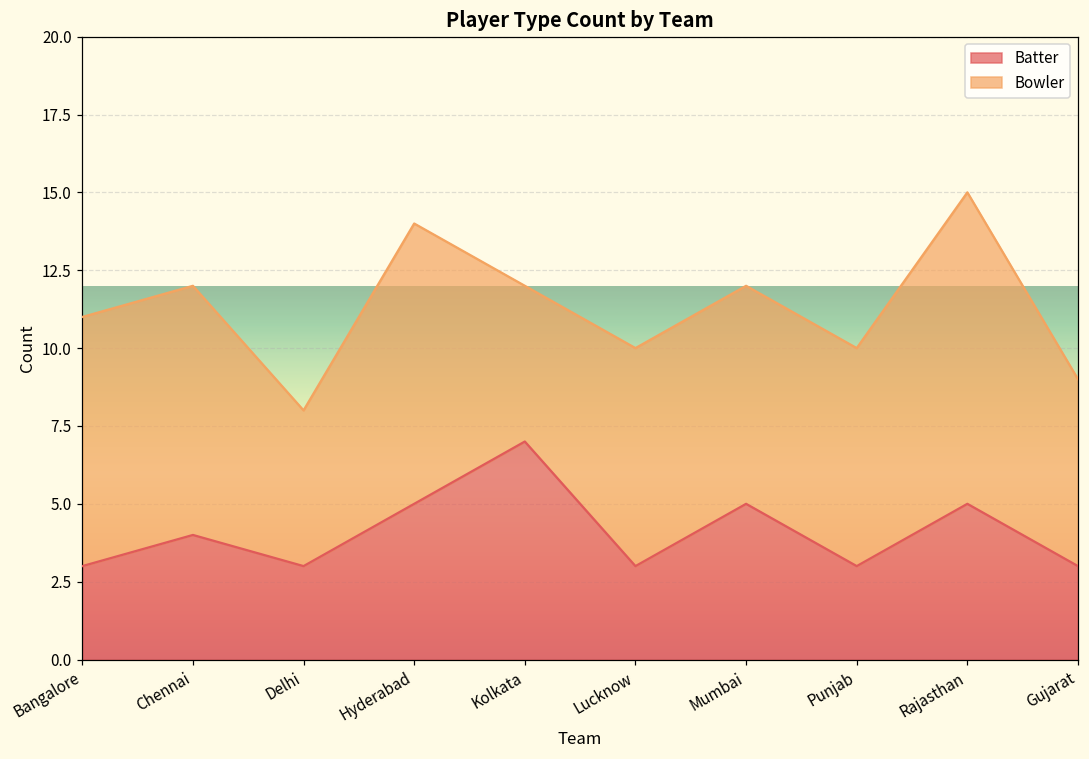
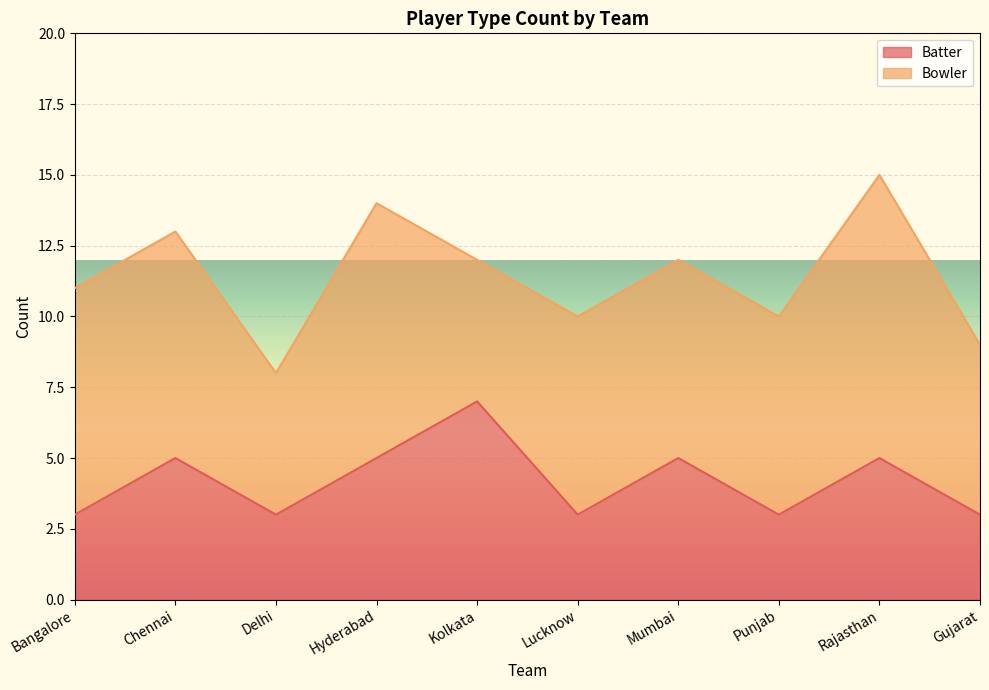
  {
    "Batter": {
      "Bangalore": 3,
-     "Chennai": 4,
+     "Chennai": 5,
      "Delhi": 3,
      "Hyderabad": 5,
      "Kolkata": 7,
      "Lucknow": 3,
      "Mumbai": 5,
      "Punjab": 3,
      "Rajasthan": 5,
      "Gujarat": 3
    },
    "Bowler": {
      "Bangalore": 8,
      "Chennai": 8,
      "Delhi": 5,
      "Hyderabad": 9,
      "Kolkata": 5,
      "Lucknow": 7,
      "Mumbai": 7,
      "Punjab": 7,
      "Rajasthan": 10,
      "Gujarat": 6
    }
  }
